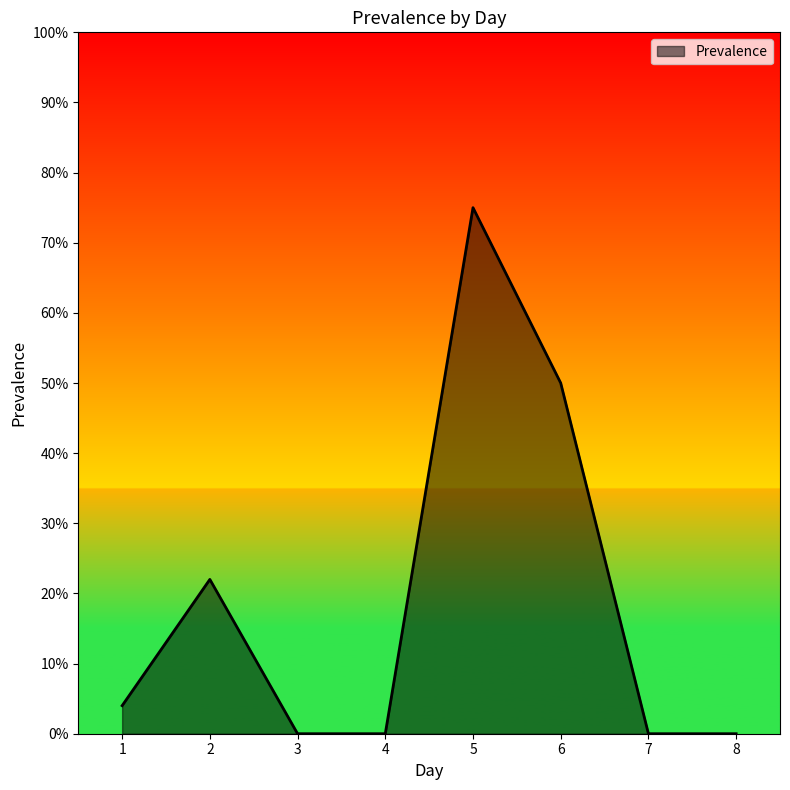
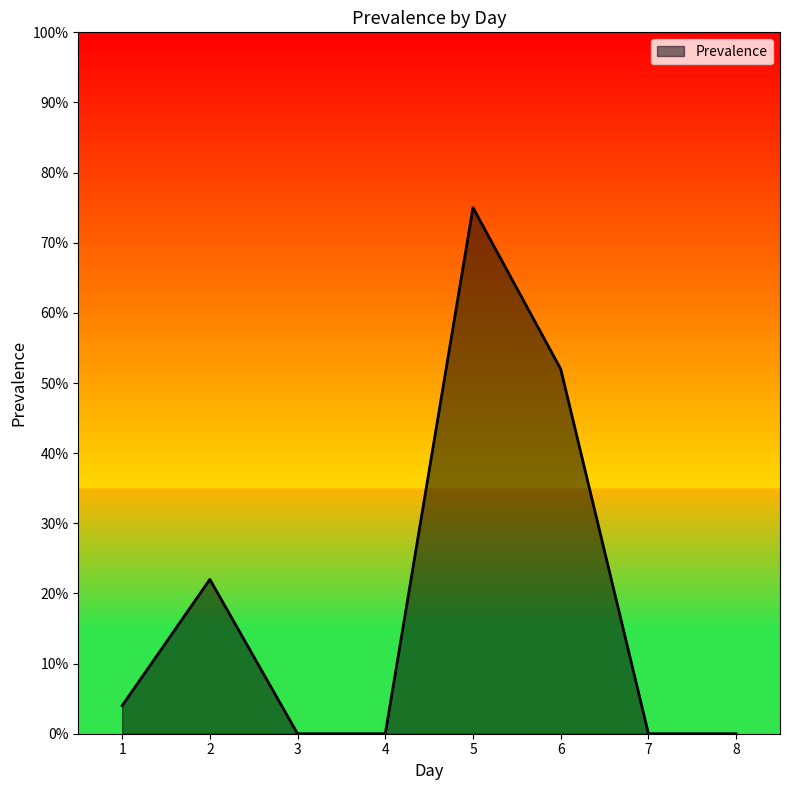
  {
    "1": "4%",
    "2": "22%",
    "3": "0%",
    "4": "0%",
    "5": "75%",
-   "6": "50%",
+   "6": "52%",
    "7": "0%",
    "8": "0%"
  }
